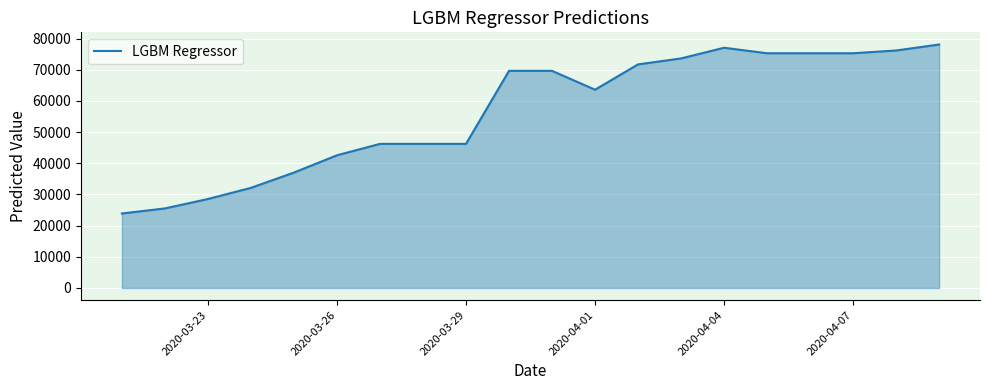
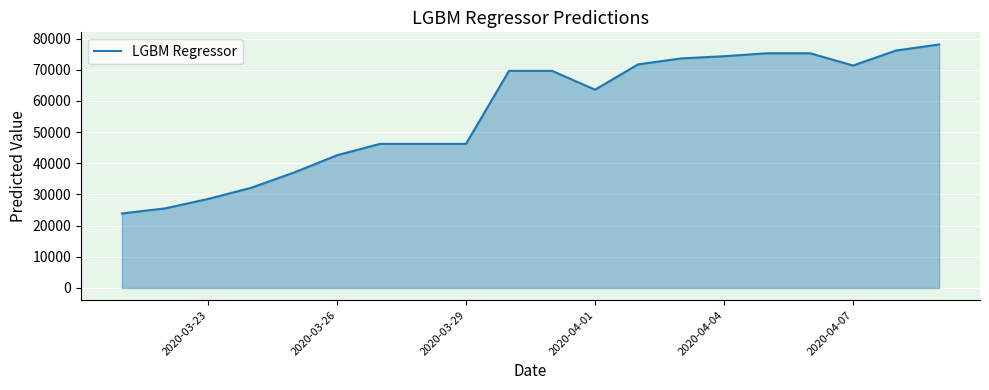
  {
    "2020-03-23": 29000,
    "2020-03-26": 43000,
    "2020-03-29": 46000,
    "2020-04-01": 64000,
-   "2020-04-04": 77000,
-   "2020-04-07": 75000
+   "2020-04-04": 74000,
+   "2020-04-07": 71000
  }
